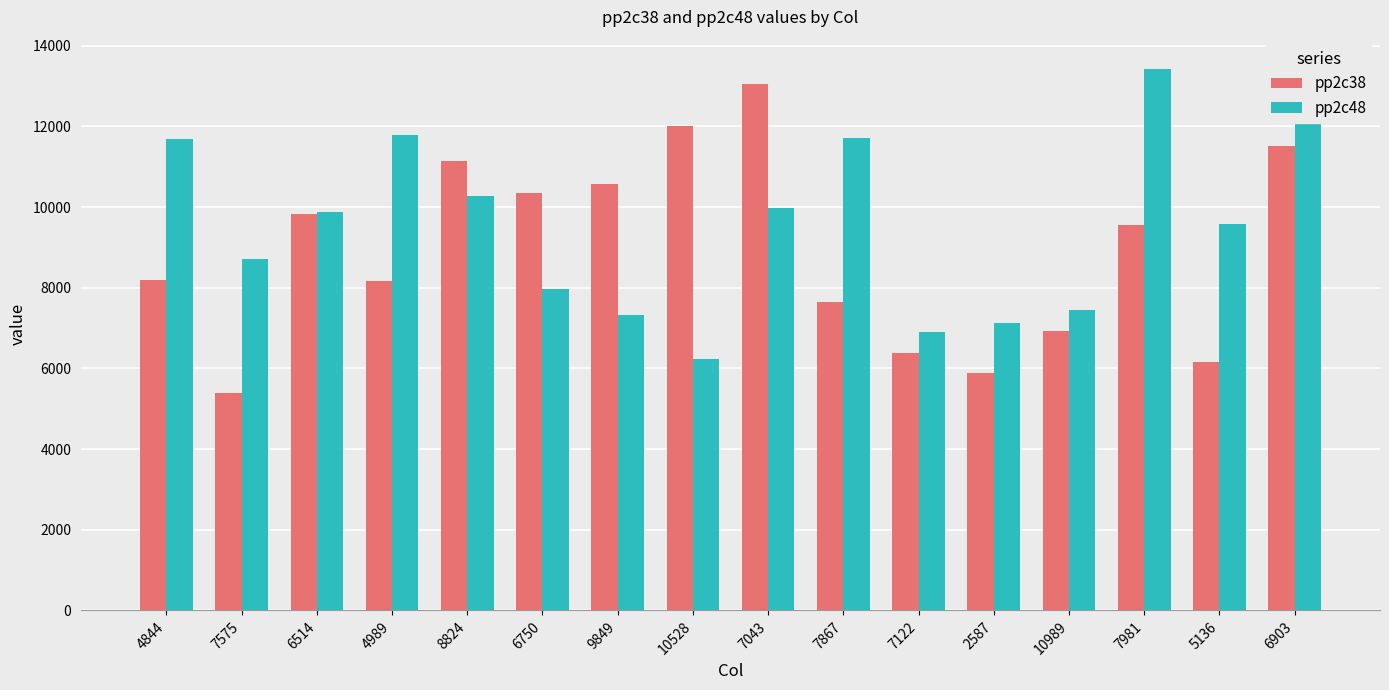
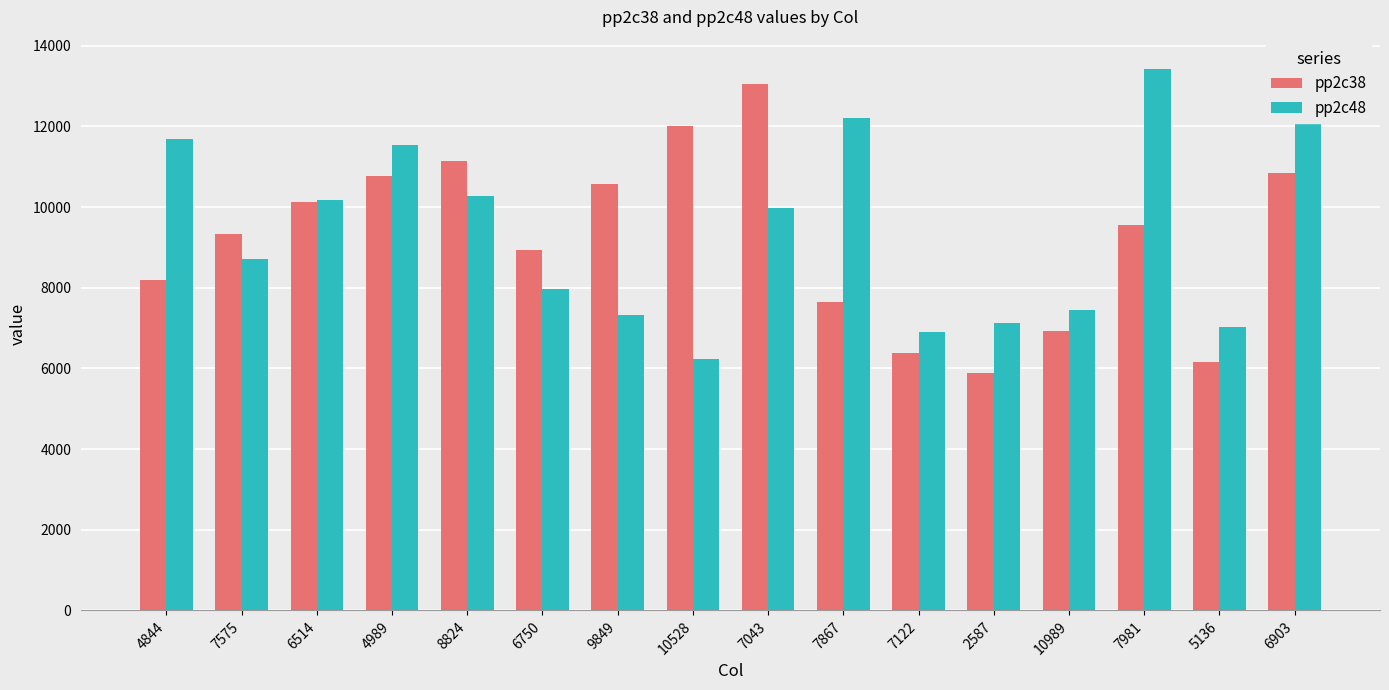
  {
    "pp2c38": {
      "4844": 8200,
-     "7575": 5400,
-     "6514": 9800,
-     "4989": 8200,
+     "7575": 9300,
+     "6514": 10100,
+     "4989": 10800,
      "8824": 11100,
-     "6750": 10300,
+     "6750": 8900,
      "9849": 10600,
      "10528": 12000,
      "7043": 13100,
      "7867": 7600,
      "7122": 6400,
      "2587": 5900,
      "10989": 6900,
      "7981": 9500,
      "5136": 6200,
-     "6903": 11500
+     "6903": 10800
    },
    "pp2c48": {
      "4844": 11700,
      "7575": 8700,
-     "6514": 9900,
-     "4989": 11800,
+     "6514": 10200,
+     "4989": 11600,
      "8824": 10300,
      "6750": 8000,
      "9849": 7300,
      "10528": 6200,
      "7043": 10000,
-     "7867": 11700,
+     "7867": 12200,
      "7122": 6900,
      "2587": 7100,
      "10989": 7400,
      "7981": 13400,
-     "5136": 9600
+     "5136": 7000
    }
  }
